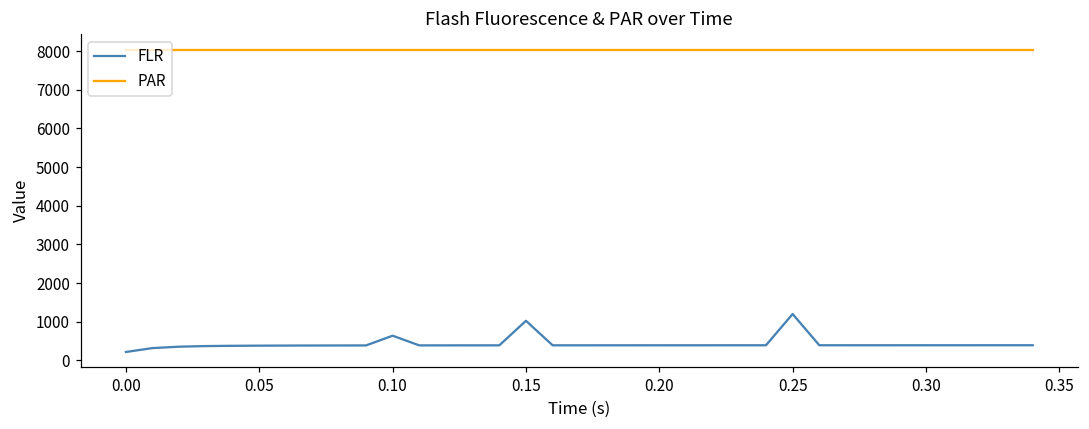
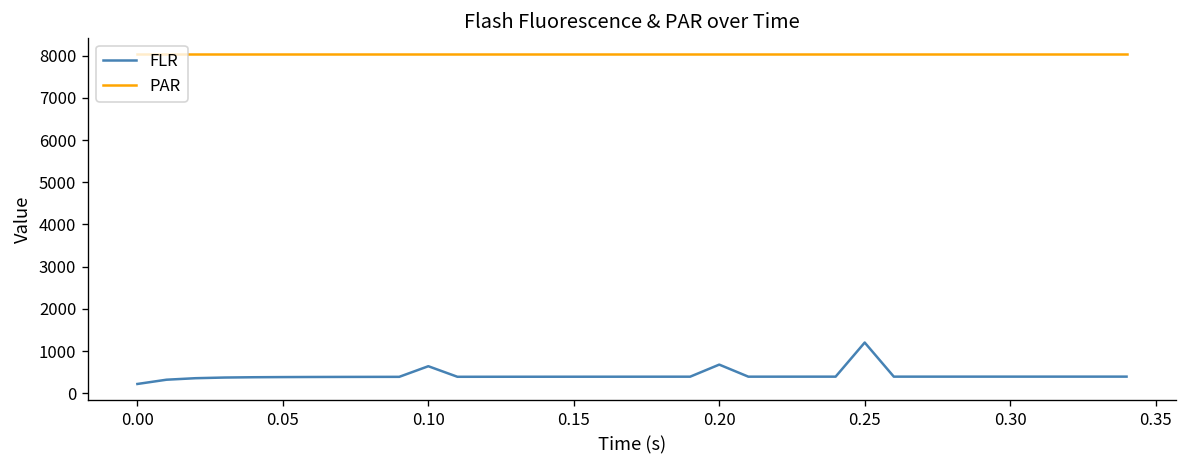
  {
    "FLR": {
      "0.00": 200,
      "0.05": 400,
      "0.10": 600,
-     "0.15": 1000,
-     "0.20": 400,
+     "0.15": 400,
+     "0.20": 700,
      "0.25": 1200,
      "0.30": 400
    },
    "PAR": {
      "0.05": 8000,
      "0.10": 8000,
      "0.15": 8000,
      "0.20": 8000,
      "0.25": 8000,
      "0.30": 8000
    }
  }
